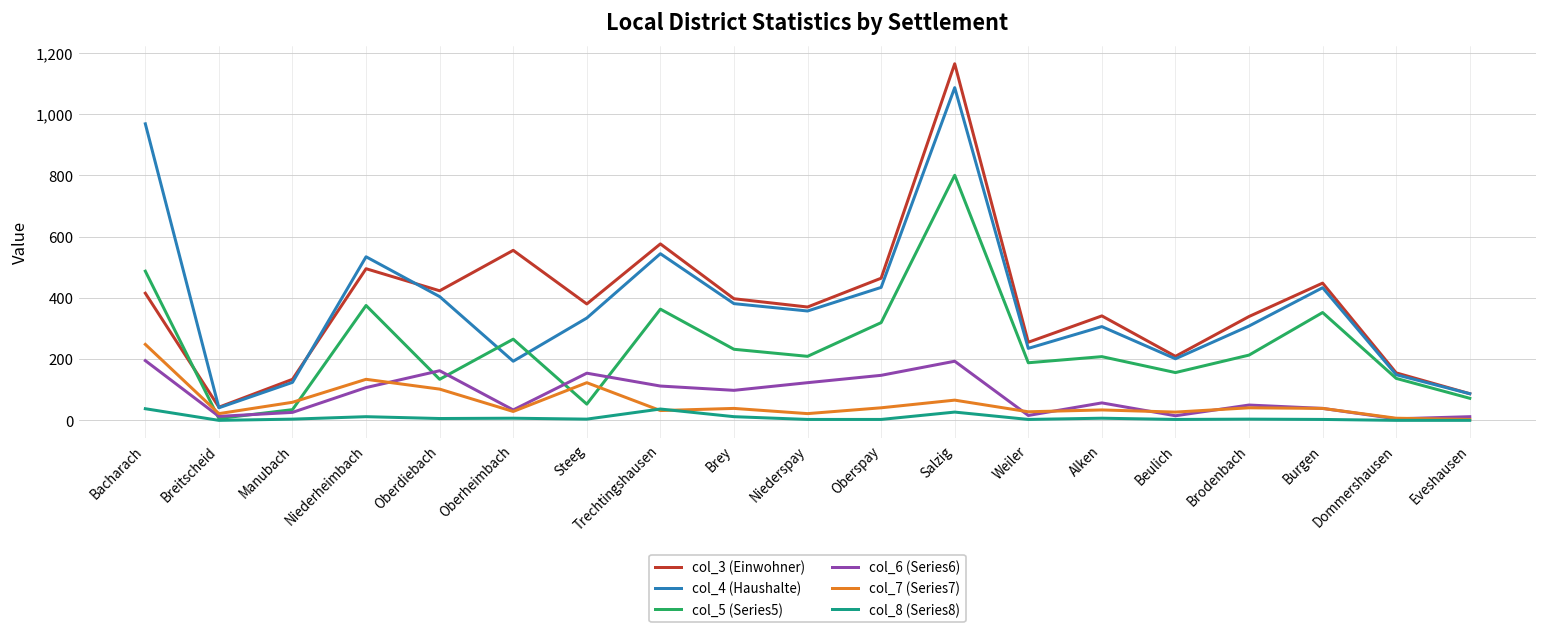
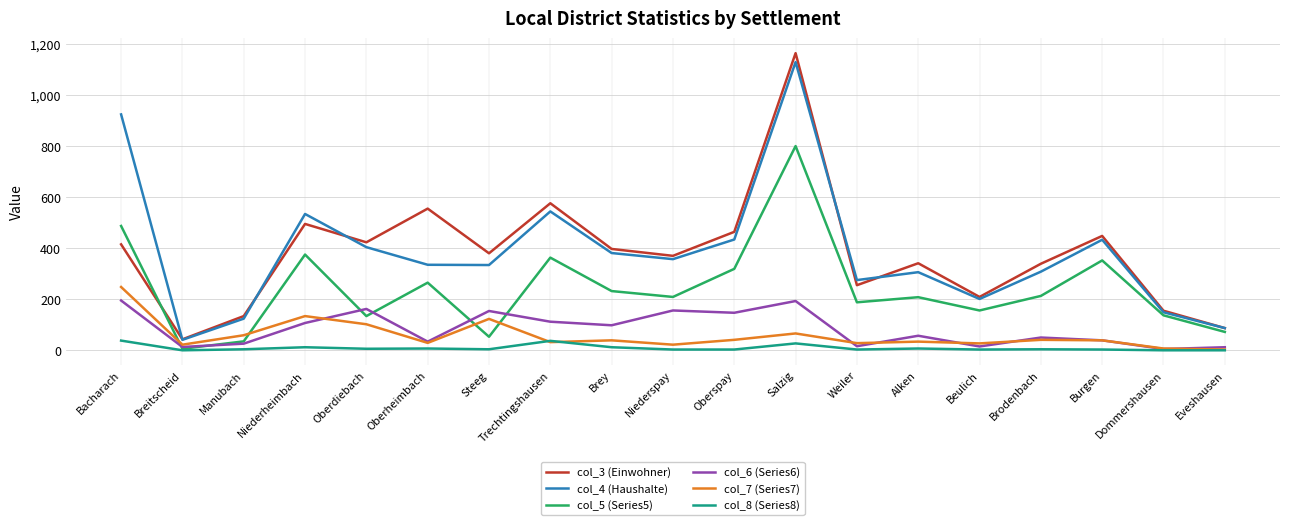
  {
    "col_3 (Einwohner)": {
      "Bacharach": "420",
      "Niederheimbach": "500",
      "Oberdiebach": "420",
      "Oberheimbach": "560",
      "Steeg": "380",
      "Trechtingshausen": "580",
      "Brey": "400",
      "Niederspay": "370",
      "Oberspay": "460",
      "Salzig": "1,160",
      "Weiler": "260",
      "Alken": "340",
      "Brodenbach": "340",
      "Burgen": "450"
    },
    "col_4 (Haushalte)": {
-     "Bacharach": "970",
+     "Bacharach": "920",
      "Niederheimbach": "530",
      "Oberdiebach": "400",
-     "Oberheimbach": "190",
+     "Oberheimbach": "340",
      "Steeg": "330",
      "Trechtingshausen": "540",
      "Brey": "380",
      "Niederspay": "360",
      "Oberspay": "430",
-     "Salzig": "1,090",
-     "Weiler": "240",
+     "Salzig": "1,130",
+     "Weiler": "280",
      "Alken": "310",
      "Brodenbach": "310",
      "Burgen": "430"
    },
    "col_6 (Series6)": {
      "Bacharach": "200",
      "Niederheimbach": "110",
      "Oberdiebach": "160",
      "Steeg": "150",
      "Trechtingshausen": "110",
      "Brey": "100",
-     "Niederspay": "120",
+     "Niederspay": "160",
      "Oberspay": "150",
      "Salzig": "190",
      "Weiler": "20",
      "Alken": "60",
      "Beulich": "20"
    },
    "col_7 (Series7)": {
      "Bacharach": "250",
      "Manubach": "60",
      "Niederheimbach": "130",
      "Oberdiebach": "100",
      "Steeg": "120",
      "Brey": "40",
      "Niederspay": "20",
      "Oberspay": "40",
      "Salzig": "70",
      "Weiler": "30",
      "Alken": "30",
      "Beulich": "30"
    }
  }
